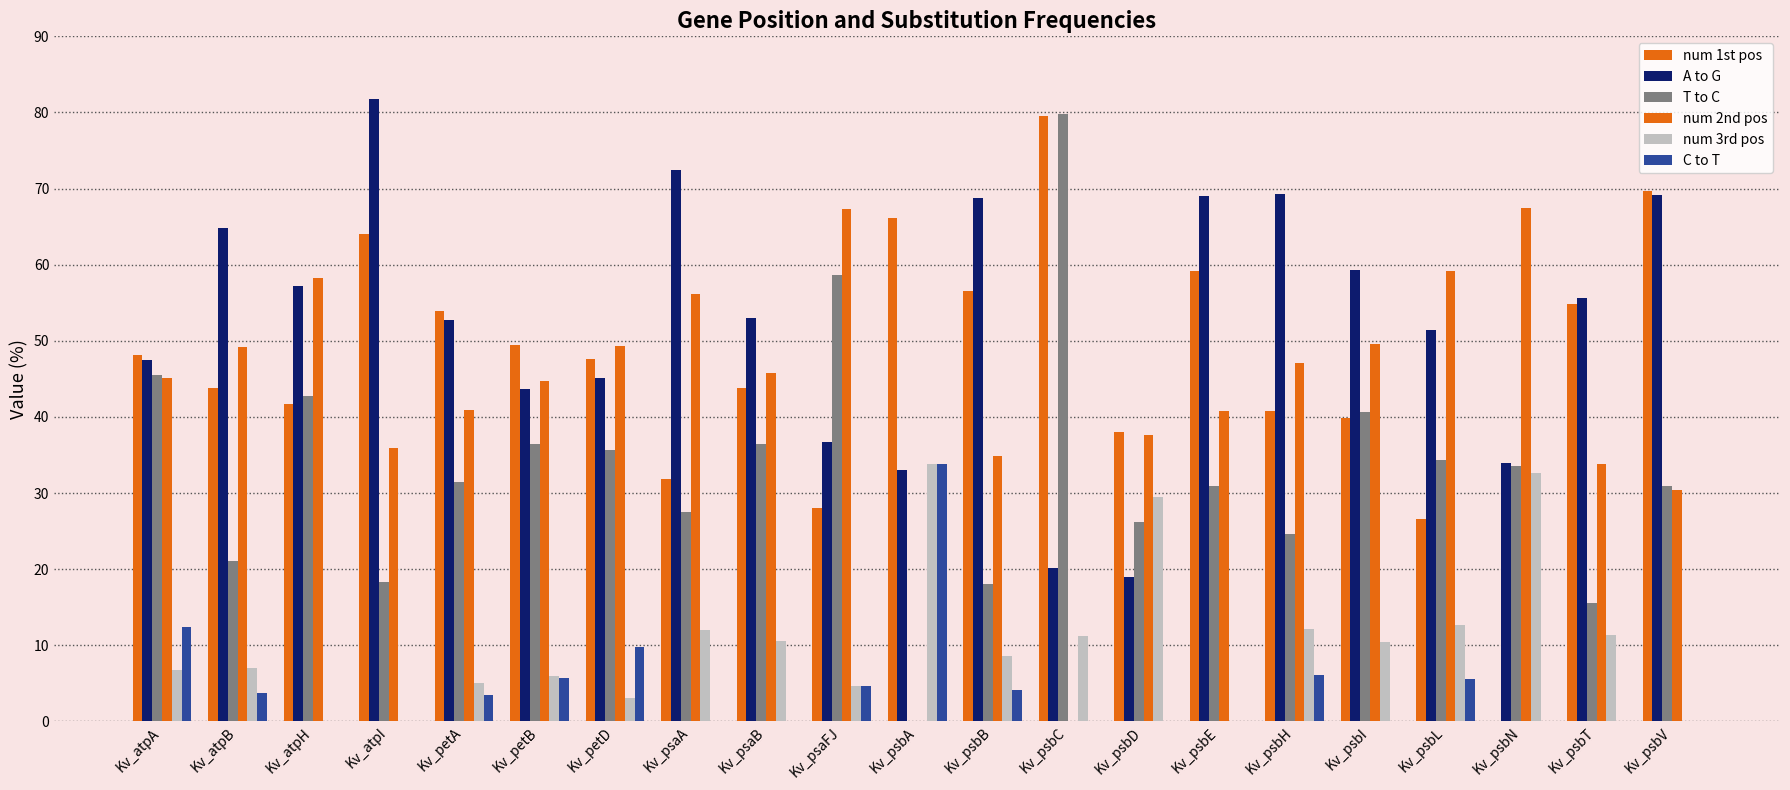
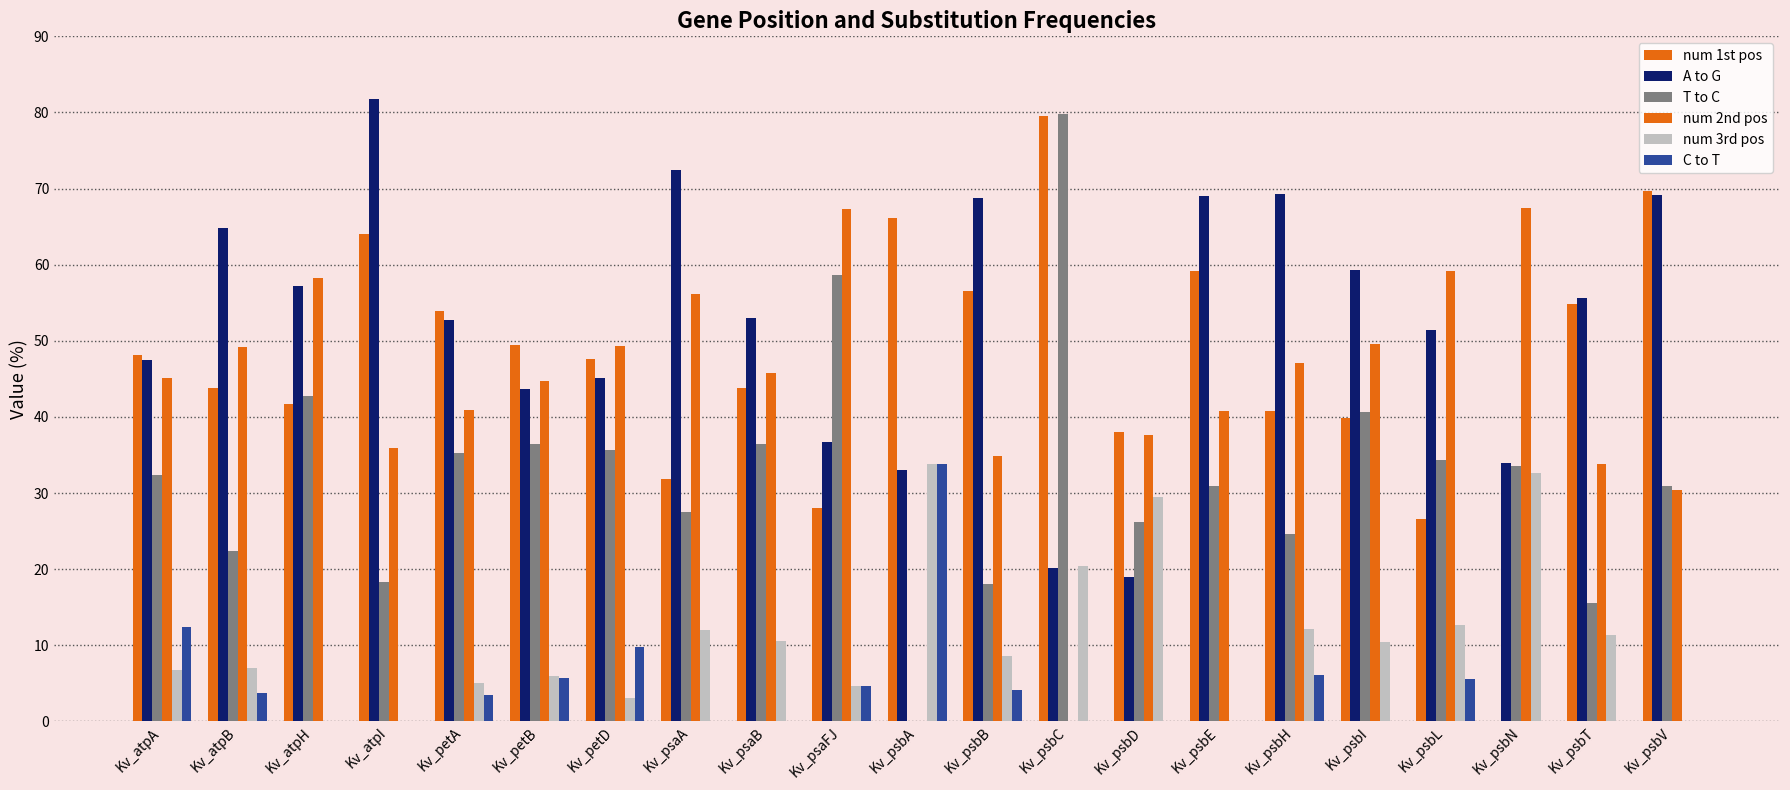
  {
    "A to G": {
      "Kv_atpA": 48,
      "Kv_atpB": 65,
      "Kv_atpH": 57,
      "Kv_atpI": 82,
      "Kv_petA": 53,
      "Kv_petB": 44,
      "Kv_petD": 45,
      "Kv_psaA": 72,
      "Kv_psaB": 53,
      "Kv_psaFJ": 37,
      "Kv_psbA": 33,
      "Kv_psbB": 69,
      "Kv_psbC": 20,
      "Kv_psbD": 19,
      "Kv_psbE": 69,
      "Kv_psbH": 69,
      "Kv_psbI": 59,
      "Kv_psbL": 51,
      "Kv_psbN": 34,
      "Kv_psbT": 56,
      "Kv_psbV": 69
    },
    "T to C": {
-     "Kv_atpA": 46,
-     "Kv_atpB": 21,
+     "Kv_atpA": 32,
+     "Kv_atpB": 22,
      "Kv_atpH": 43,
      "Kv_atpI": 18,
-     "Kv_petA": 32,
+     "Kv_petA": 35,
      "Kv_petB": 36,
      "Kv_petD": 36,
      "Kv_psaA": 28,
      "Kv_psaB": 36,
      "Kv_psaFJ": 59,
      "Kv_psbA": 0,
      "Kv_psbB": 18,
      "Kv_psbC": 80,
      "Kv_psbD": 26,
      "Kv_psbE": 31,
      "Kv_psbH": 25,
      "Kv_psbI": 41,
      "Kv_psbL": 34,
      "Kv_psbN": 34,
      "Kv_psbT": 16,
      "Kv_psbV": 31
    },
    "num 3rd pos": {
      "Kv_atpA": 7,
      "Kv_atpB": 7,
      "Kv_atpH": 0,
      "Kv_atpI": 0,
      "Kv_petA": 5,
      "Kv_petB": 6,
      "Kv_petD": 3,
      "Kv_psaA": 12,
      "Kv_psaB": 11,
      "Kv_psaFJ": 5,
      "Kv_psbA": 34,
      "Kv_psbB": 9,
-     "Kv_psbC": 11,
+     "Kv_psbC": 20,
      "Kv_psbD": 30,
      "Kv_psbE": 0,
      "Kv_psbH": 12,
      "Kv_psbI": 10,
      "Kv_psbL": 13,
      "Kv_psbN": 33,
      "Kv_psbT": 11,
      "Kv_psbV": 0
    },
    "C to T": {
      "Kv_atpA": 12,
      "Kv_atpB": 4,
      "Kv_atpH": 0,
      "Kv_atpI": 0,
      "Kv_petA": 4,
      "Kv_petB": 6,
      "Kv_petD": 10,
      "Kv_psaA": 0,
      "Kv_psaB": 0,
      "Kv_psaFJ": 5,
      "Kv_psbA": 34,
      "Kv_psbB": 4,
      "Kv_psbC": 0,
      "Kv_psbD": 0,
      "Kv_psbE": 0,
      "Kv_psbH": 6,
      "Kv_psbI": 0,
      "Kv_psbL": 6,
      "Kv_psbN": 0,
      "Kv_psbT": 0,
      "Kv_psbV": 0
    }
  }
